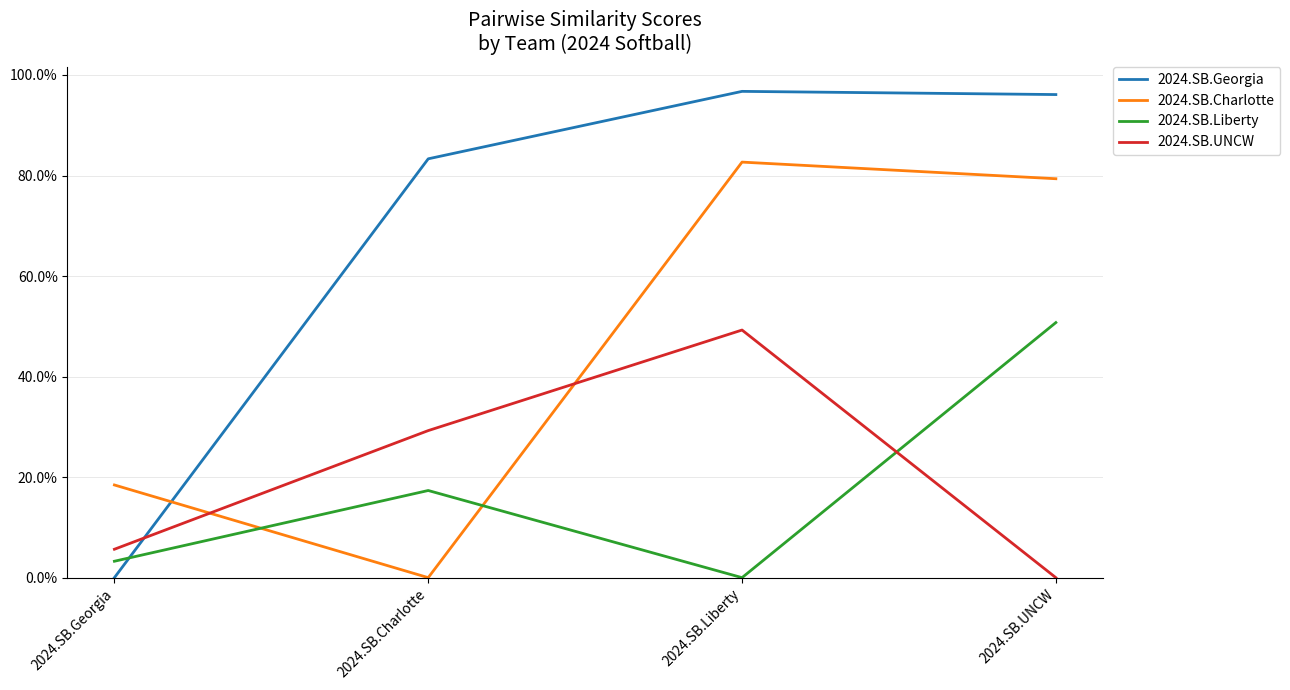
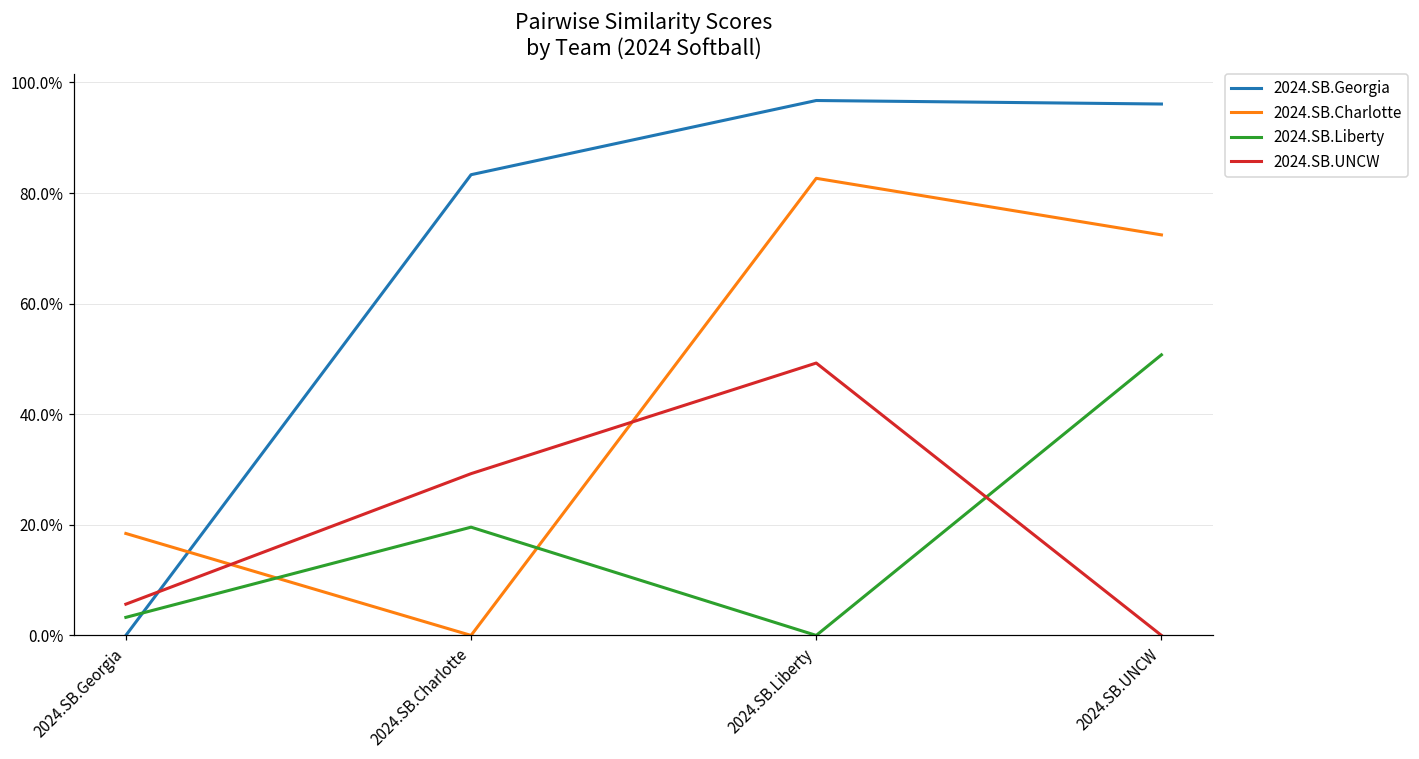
  {
    "2024.SB.Georgia": {
      "2024.SB.Georgia": "0%",
      "2024.SB.Charlotte": "83%",
      "2024.SB.Liberty": "97%",
      "2024.SB.UNCW": "96%"
    },
    "2024.SB.Charlotte": {
      "2024.SB.Georgia": "18%",
      "2024.SB.Charlotte": "0%",
      "2024.SB.Liberty": "83%",
-     "2024.SB.UNCW": "79%"
+     "2024.SB.UNCW": "72%"
    },
    "2024.SB.Liberty": {
      "2024.SB.Georgia": "3%",
-     "2024.SB.Charlotte": "17%",
+     "2024.SB.Charlotte": "20%",
      "2024.SB.Liberty": "0%",
      "2024.SB.UNCW": "51%"
    },
    "2024.SB.UNCW": {
      "2024.SB.Georgia": "6%",
      "2024.SB.Charlotte": "29%",
      "2024.SB.Liberty": "49%",
      "2024.SB.UNCW": "0%"
    }
  }
